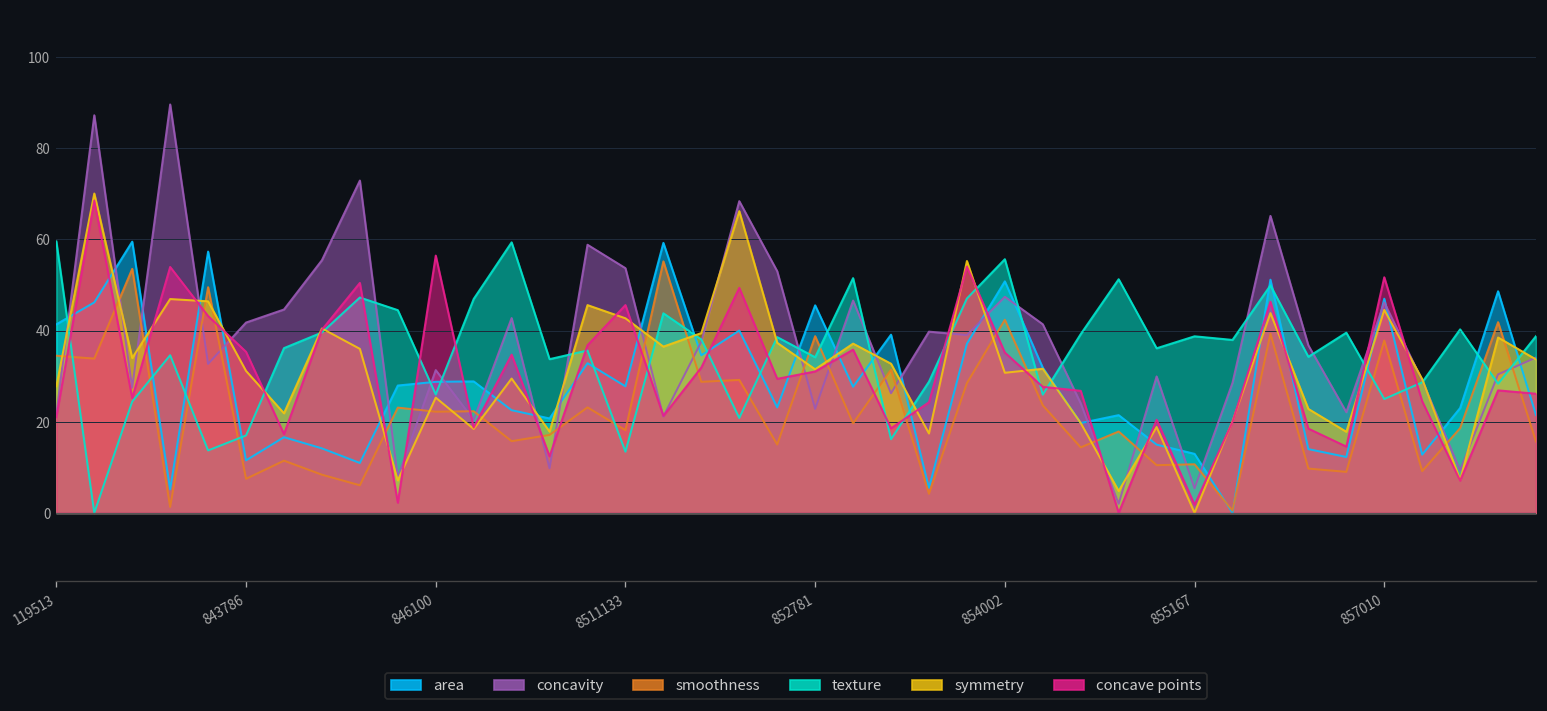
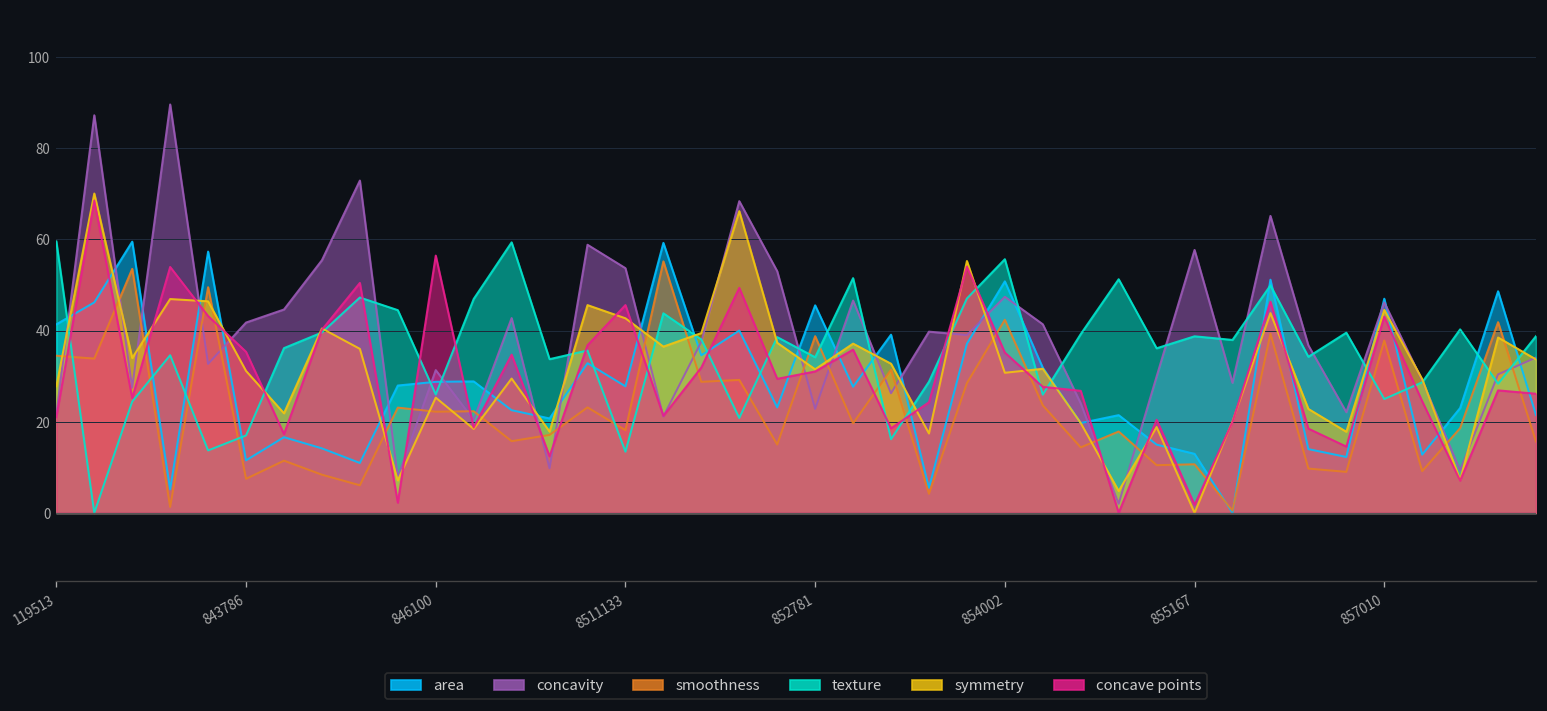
  {
    "concavity": {
      "119513": 22,
      "843786": 42,
      "846100": 31,
      "8511133": 54,
      "852781": 23,
      "854002": 47,
-     "855167": 5,
+     "855167": 58,
      "857010": 46
    },
    "concave points": {
      "119513": 21,
      "843786": 35,
      "846100": 56,
      "8511133": 46,
      "854002": 35,
      "855167": 2,
-     "857010": 52
+     "857010": 43
    }
  }
